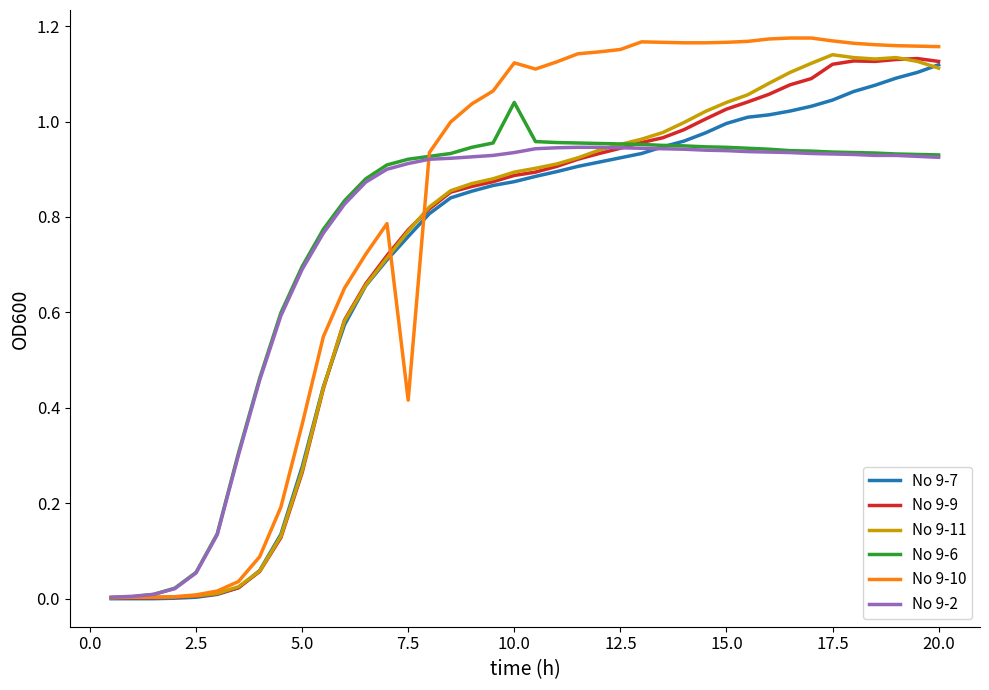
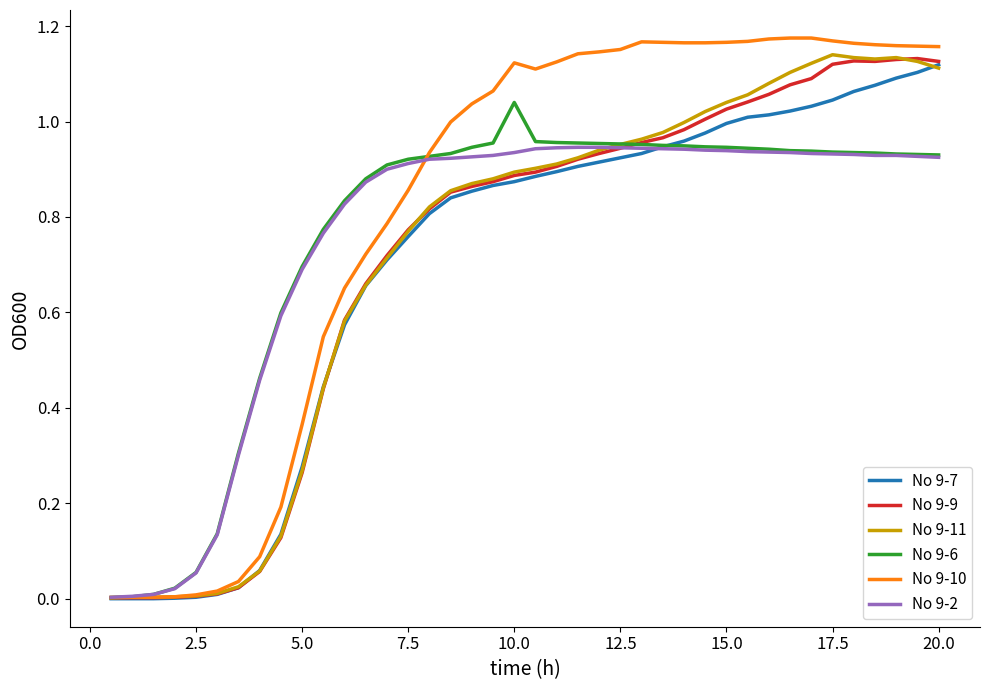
  {
    "No 9-7": {
      "5.0": 0.28,
      "7.5": 0.76,
      "10.0": 0.87,
      "12.5": 0.92,
      "15.0": 1.00,
      "17.5": 1.05,
      "20.0": 1.12
    },
    "No 9-9": {
      "10.0": 0.89,
      "15.0": 1.03,
      "17.5": 1.12,
      "20.0": 1.13
    },
    "No 9-11": {
      "10.0": 0.89,
      "15.0": 1.04,
      "17.5": 1.14,
      "20.0": 1.11
    },
    "No 9-6": {
      "5.0": 0.70,
      "7.5": 0.92,
      "10.0": 1.04,
      "15.0": 0.95
    },
    "No 9-10": {
      "5.0": 0.37,
-     "7.5": 0.42,
+     "7.5": 0.86,
      "10.0": 1.12,
      "12.5": 1.15,
      "15.0": 1.17,
      "17.5": 1.17,
      "20.0": 1.16
    },
    "No 9-2": {
      "5.0": 0.69,
      "7.5": 0.91,
      "10.0": 0.94,
      "15.0": 0.94
    }
  }
